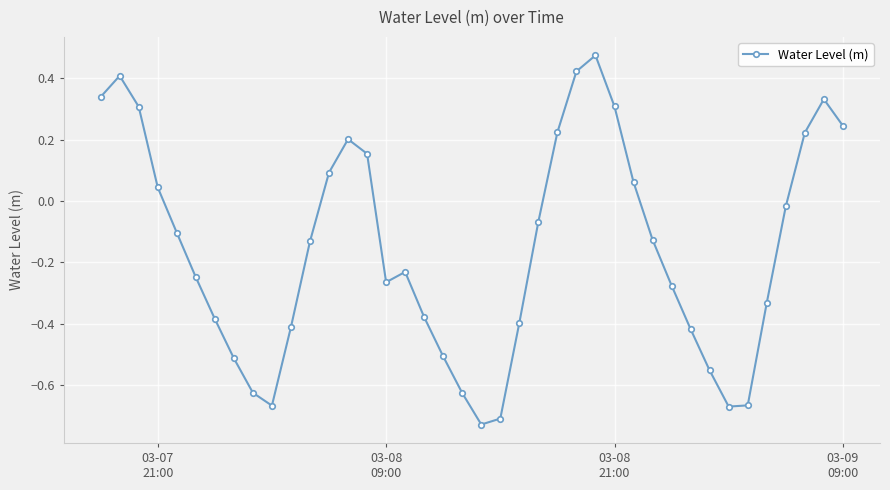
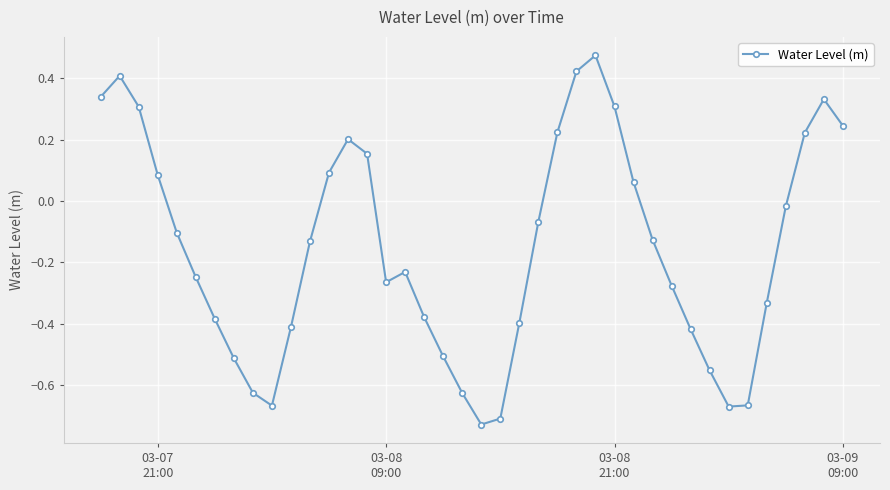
  {
-   "03-07 21:00": 0.04,
+   "03-07 21:00": 0.08,
    "03-08 09:00": -0.26,
    "03-08 21:00": 0.31,
    "03-09 09:00": 0.25
  }
